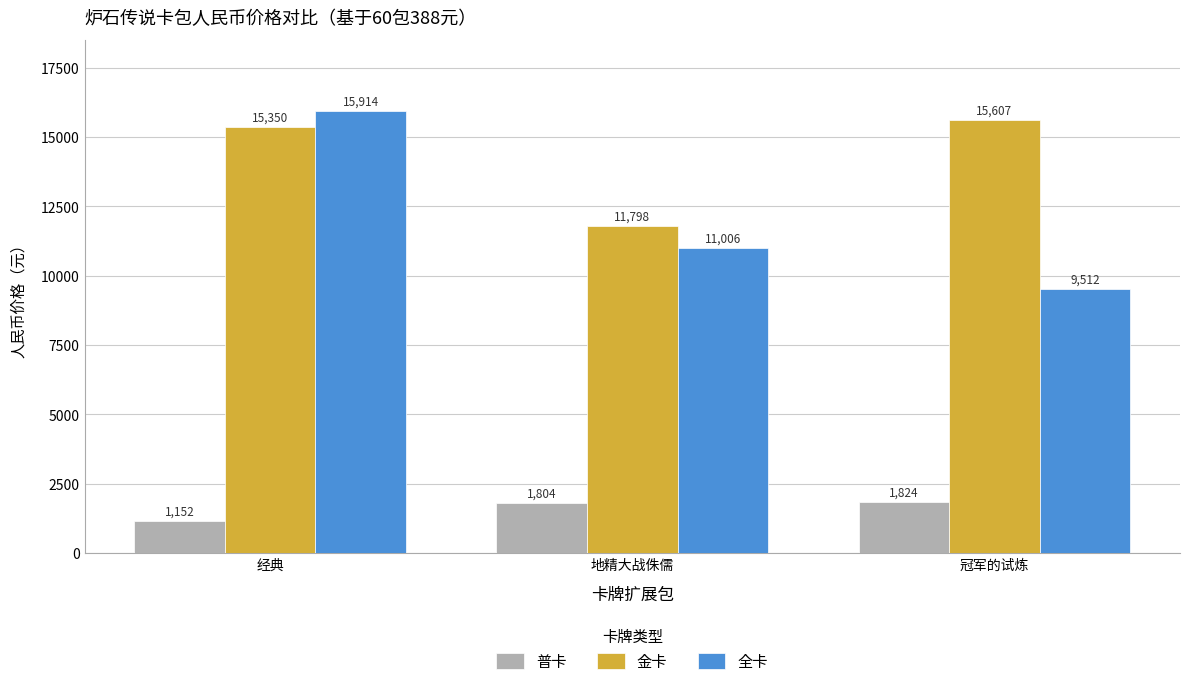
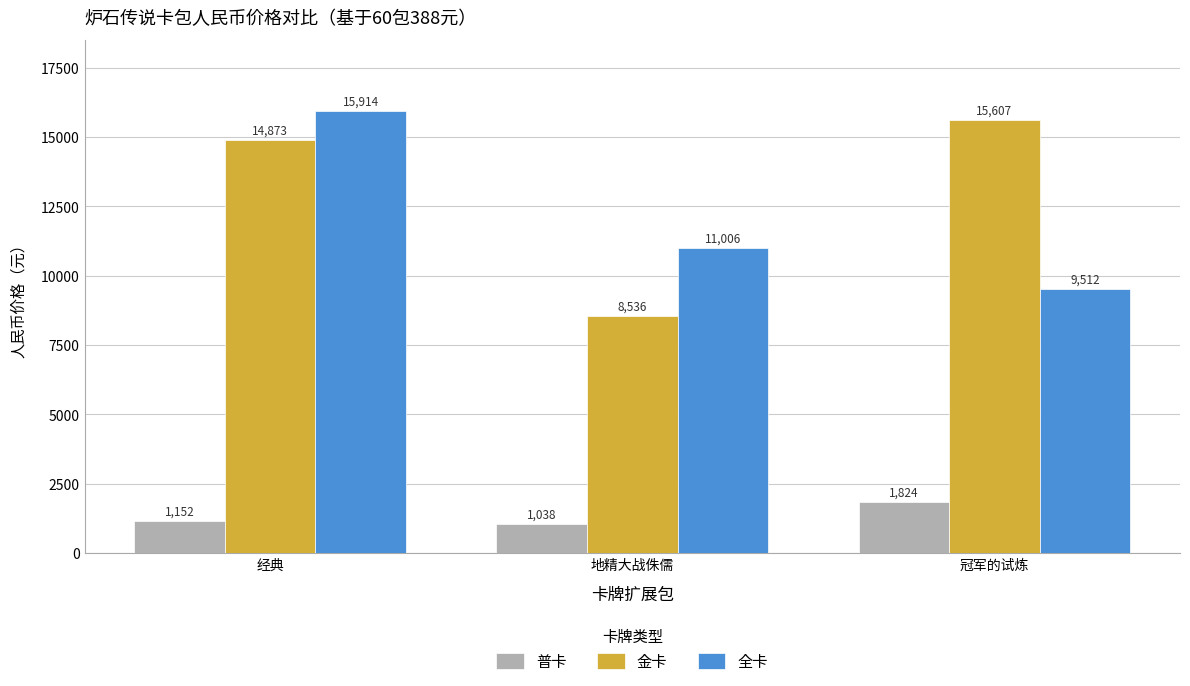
  {
    "普卡": {
      "经典": "1,152",
-     "地精大战侏儒": "1,804",
+     "地精大战侏儒": "1,038",
      "冠军的试炼": "1,824"
    },
    "金卡": {
-     "经典": "15,350",
-     "地精大战侏儒": "11,798",
+     "经典": "14,873",
+     "地精大战侏儒": "8,536",
      "冠军的试炼": "15,607"
    },
    "全卡": {
      "经典": "15,914",
      "地精大战侏儒": "11,006",
      "冠军的试炼": "9,512"
    }
  }
